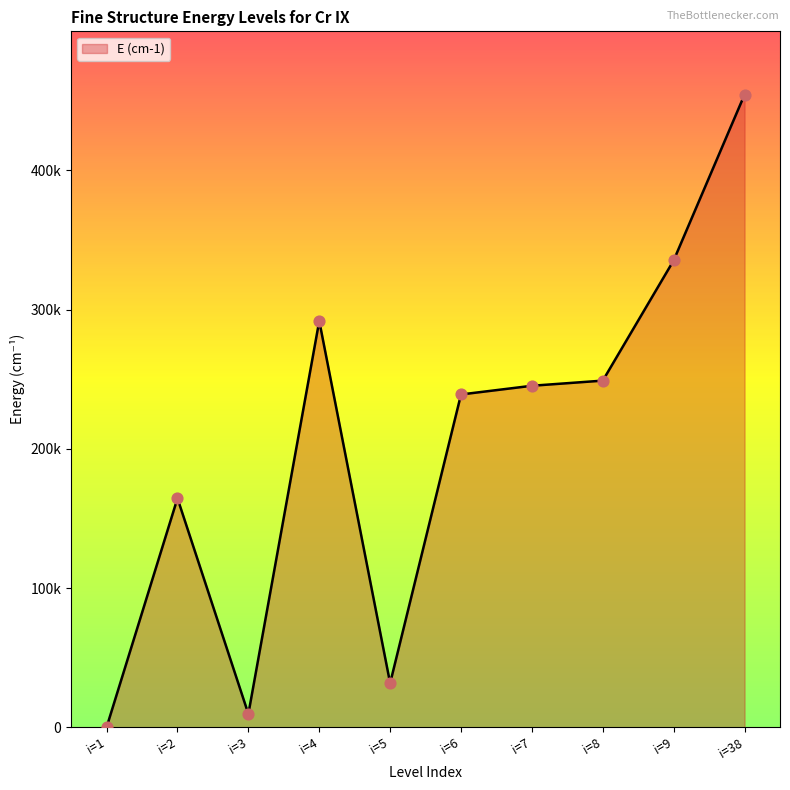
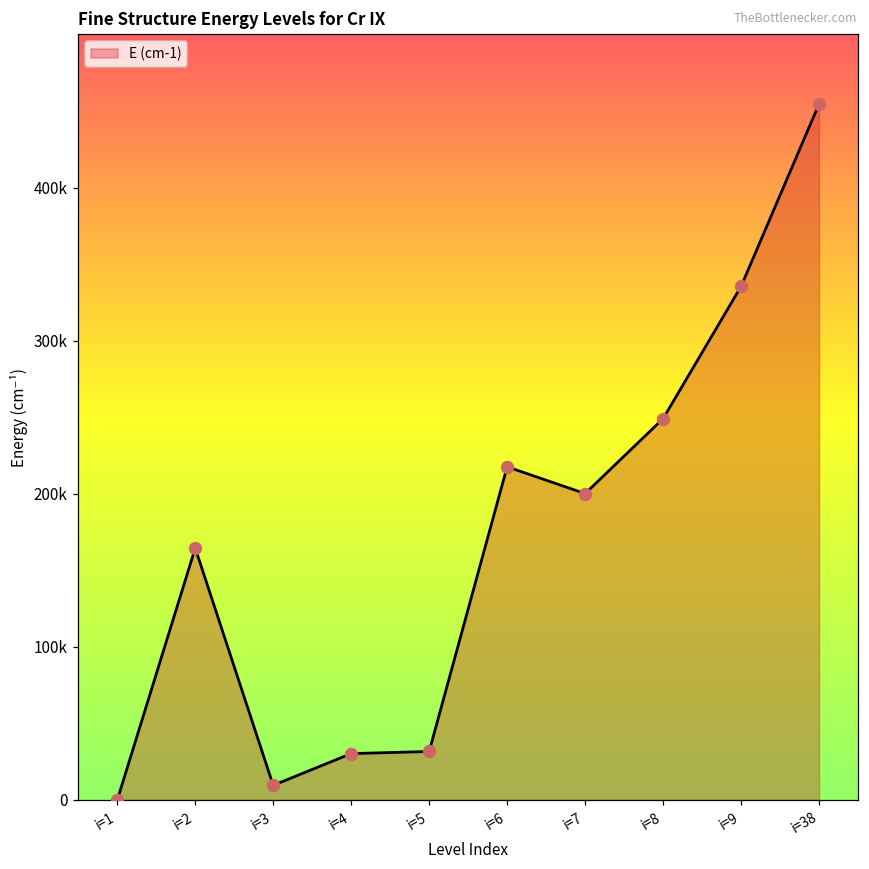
  {
    "i=1": 0,
    "i=2": 164000,
    "i=3": 10000,
-   "i=4": 292000,
+   "i=4": 30000,
    "i=5": 32000,
-   "i=6": 239000,
-   "i=7": 245000,
+   "i=6": 218000,
+   "i=7": 200000,
    "i=8": 249000,
    "i=9": 335000,
    "i=38": 455000
  }
